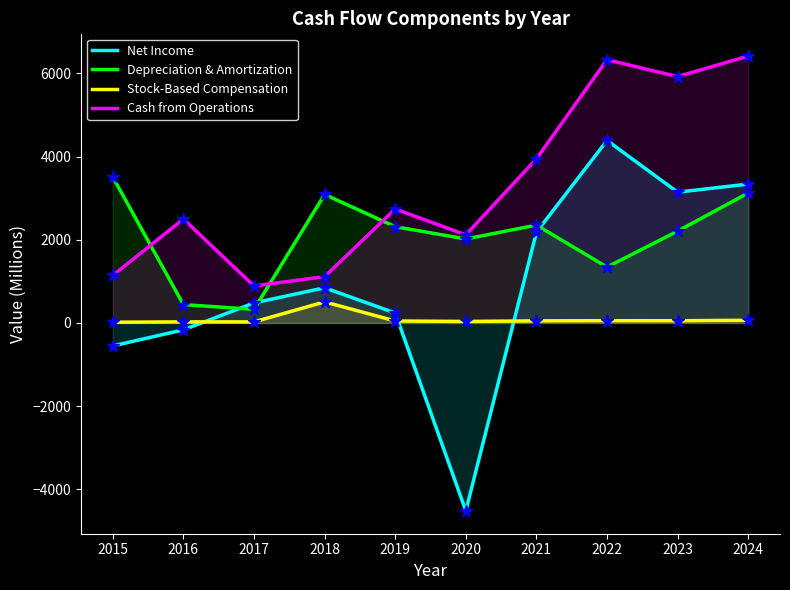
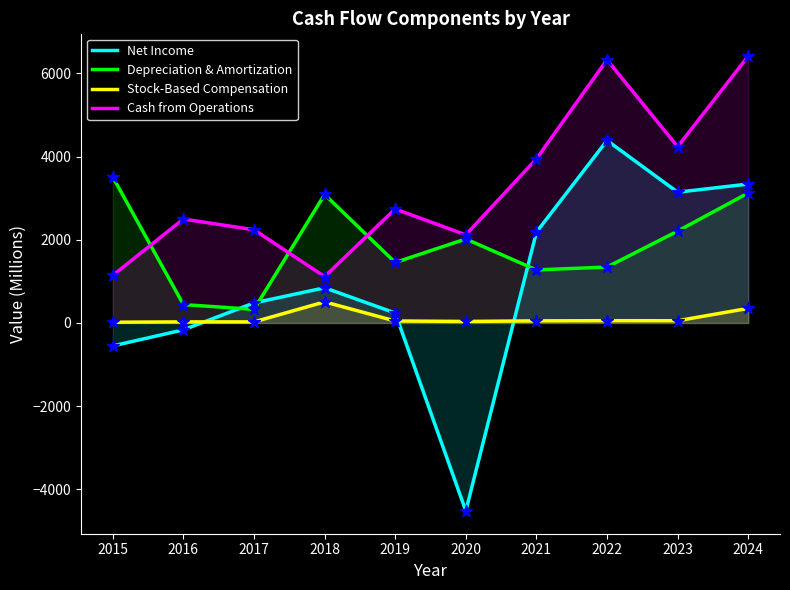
  {
    "Depreciation & Amortization": {
      "2015": 3500,
      "2016": 400,
      "2017": 300,
      "2018": 3100,
-     "2019": 2300,
+     "2019": 1500,
      "2020": 2000,
-     "2021": 2400,
+     "2021": 1300,
      "2022": 1300,
      "2023": 2200,
      "2024": 3100
    },
    "Stock-Based Compensation": {
      "2017": 0,
      "2018": 500,
      "2019": 0,
      "2021": 100,
      "2022": 100,
      "2023": 100,
-     "2024": 100
+     "2024": 400
    },
    "Cash from Operations": {
      "2015": 1100,
      "2016": 2500,
-     "2017": 900,
+     "2017": 2200,
      "2018": 1100,
      "2019": 2700,
      "2020": 2100,
      "2021": 3900,
      "2022": 6300,
-     "2023": 5900,
+     "2023": 4200,
      "2024": 6400
    }
  }
